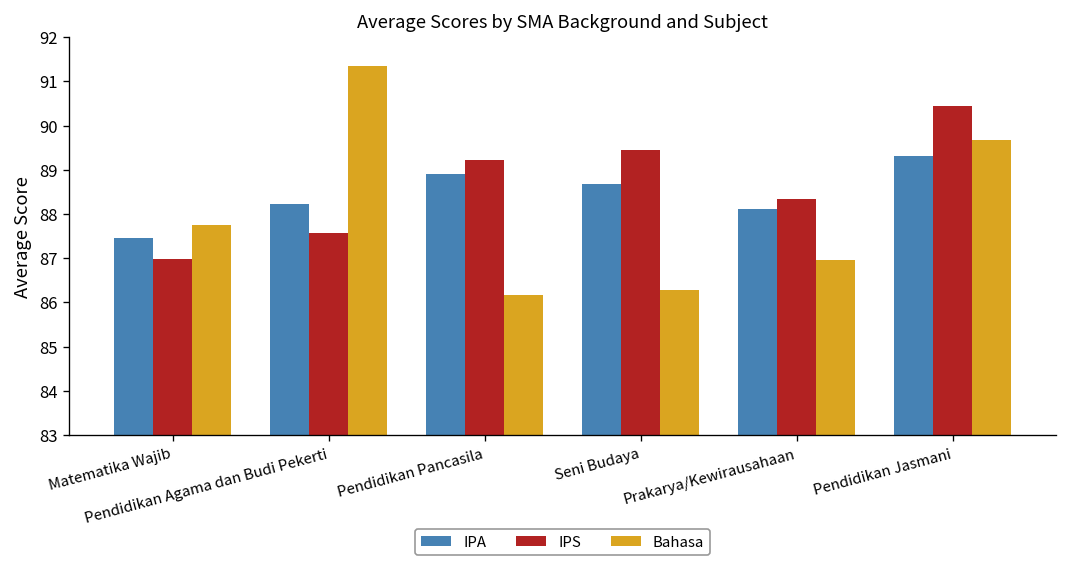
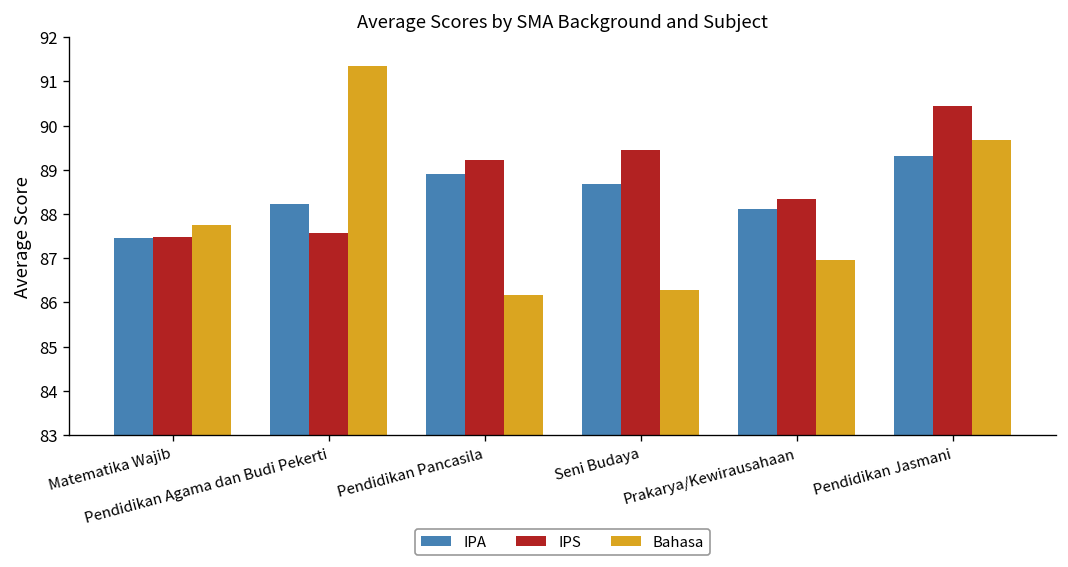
  {
    "IPA": {
      "Matematika Wajib": 87.5,
      "Pendidikan Agama dan Budi Pekerti": 88.2,
      "Pendidikan Pancasila": 88.9,
      "Seni Budaya": 88.7,
      "Prakarya/Kewirausahaan": 88.1,
      "Pendidikan Jasmani": 89.3
    },
    "IPS": {
-     "Matematika Wajib": 87.0,
+     "Matematika Wajib": 87.5,
      "Pendidikan Agama dan Budi Pekerti": 87.6,
      "Pendidikan Pancasila": 89.2,
      "Seni Budaya": 89.5,
      "Prakarya/Kewirausahaan": 88.3,
      "Pendidikan Jasmani": 90.5
    },
    "Bahasa": {
      "Matematika Wajib": 87.7,
      "Pendidikan Agama dan Budi Pekerti": 91.4,
      "Pendidikan Pancasila": 86.2,
      "Seni Budaya": 86.3,
      "Prakarya/Kewirausahaan": 87.0,
      "Pendidikan Jasmani": 89.7
    }
  }
